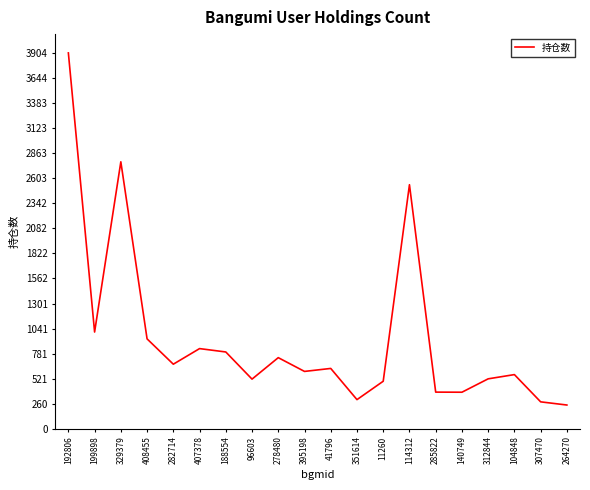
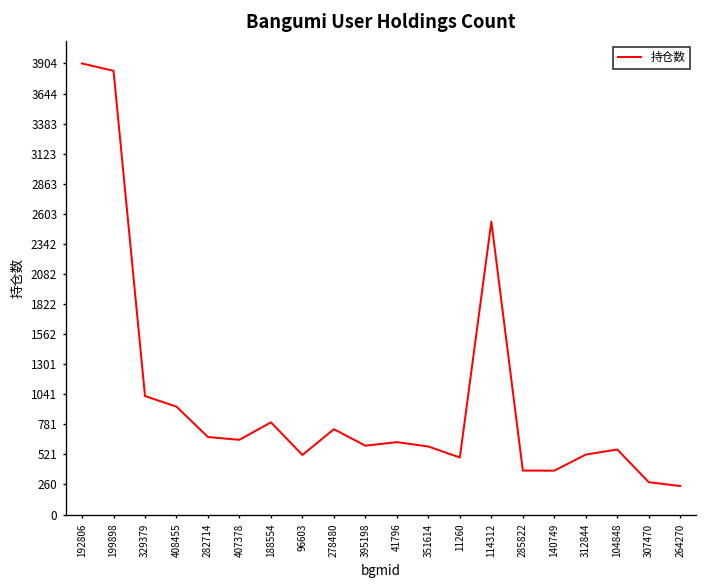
  {
    "192806": 3900,
-   "199898": 1000,
-   "329379": 2800,
+   "199898": 3800,
+   "329379": 1000,
    "408455": 900,
    "282714": 700,
-   "407378": 800,
+   "407378": 600,
    "188554": 800,
    "96603": 500,
    "278480": 700,
    "395198": 600,
    "41796": 600,
-   "351614": 300,
+   "351614": 600,
    "11260": 500,
    "114312": 2500,
    "285822": 400,
    "140749": 400,
    "312844": 500,
    "104848": 600,
    "307470": 300,
    "264270": 200
  }
